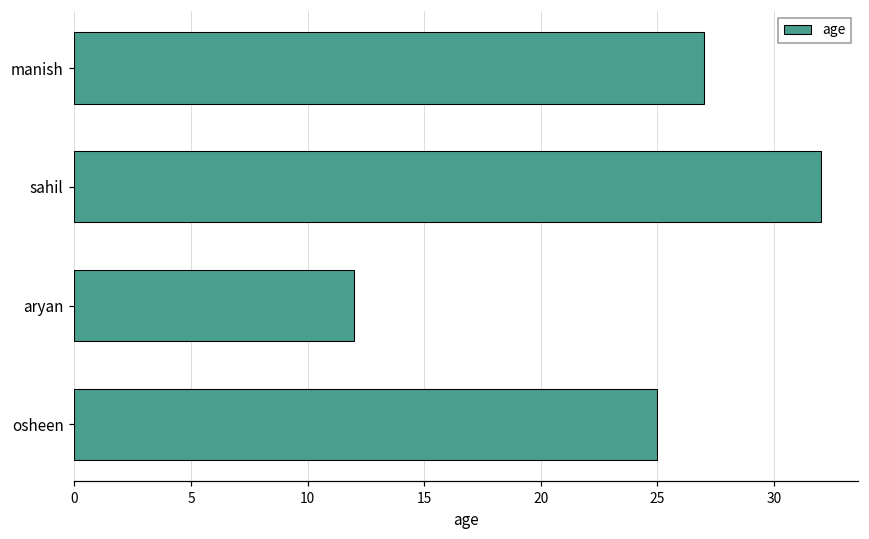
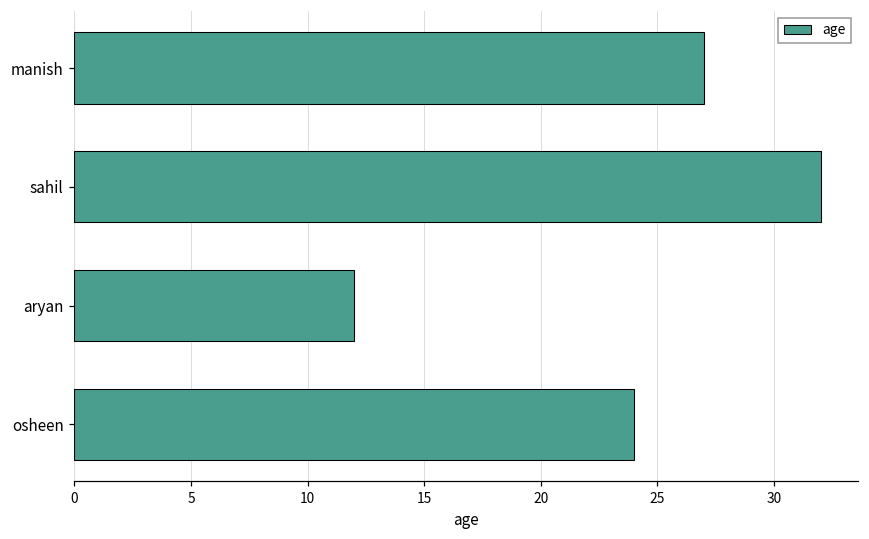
  {
    "manish": 27,
    "sahil": 32,
    "aryan": 12,
-   "osheen": 25
+   "osheen": 24
  }
